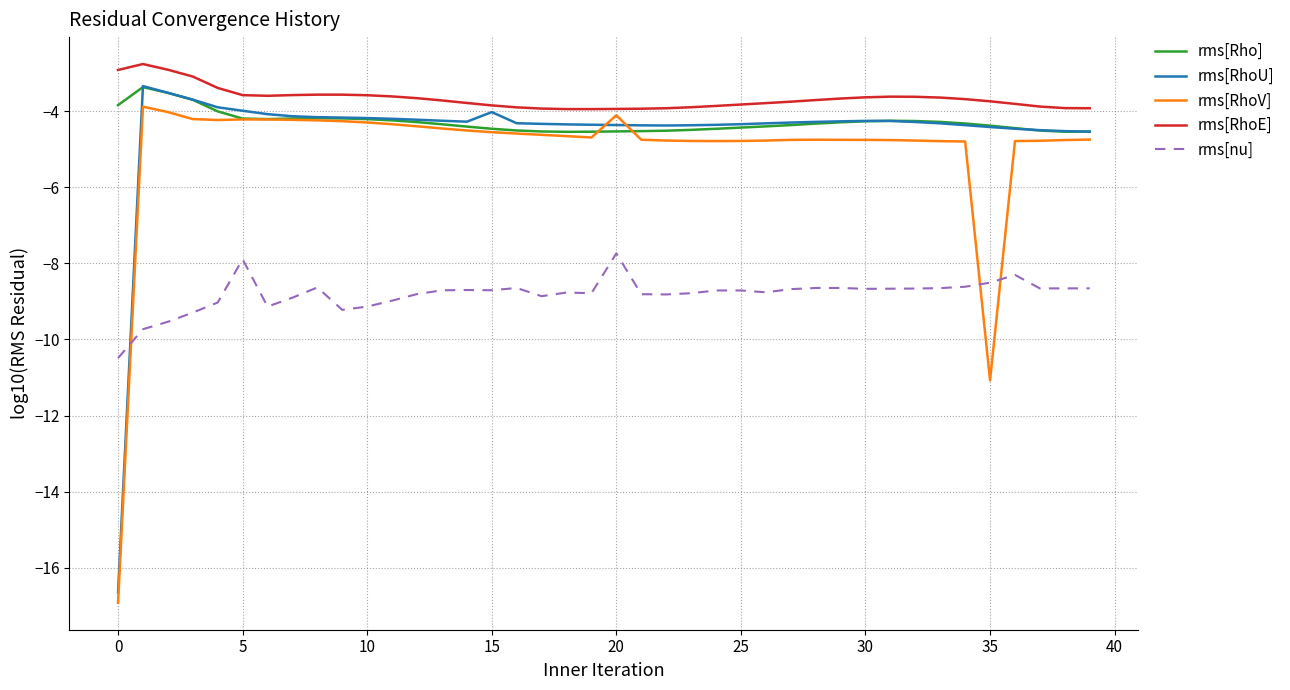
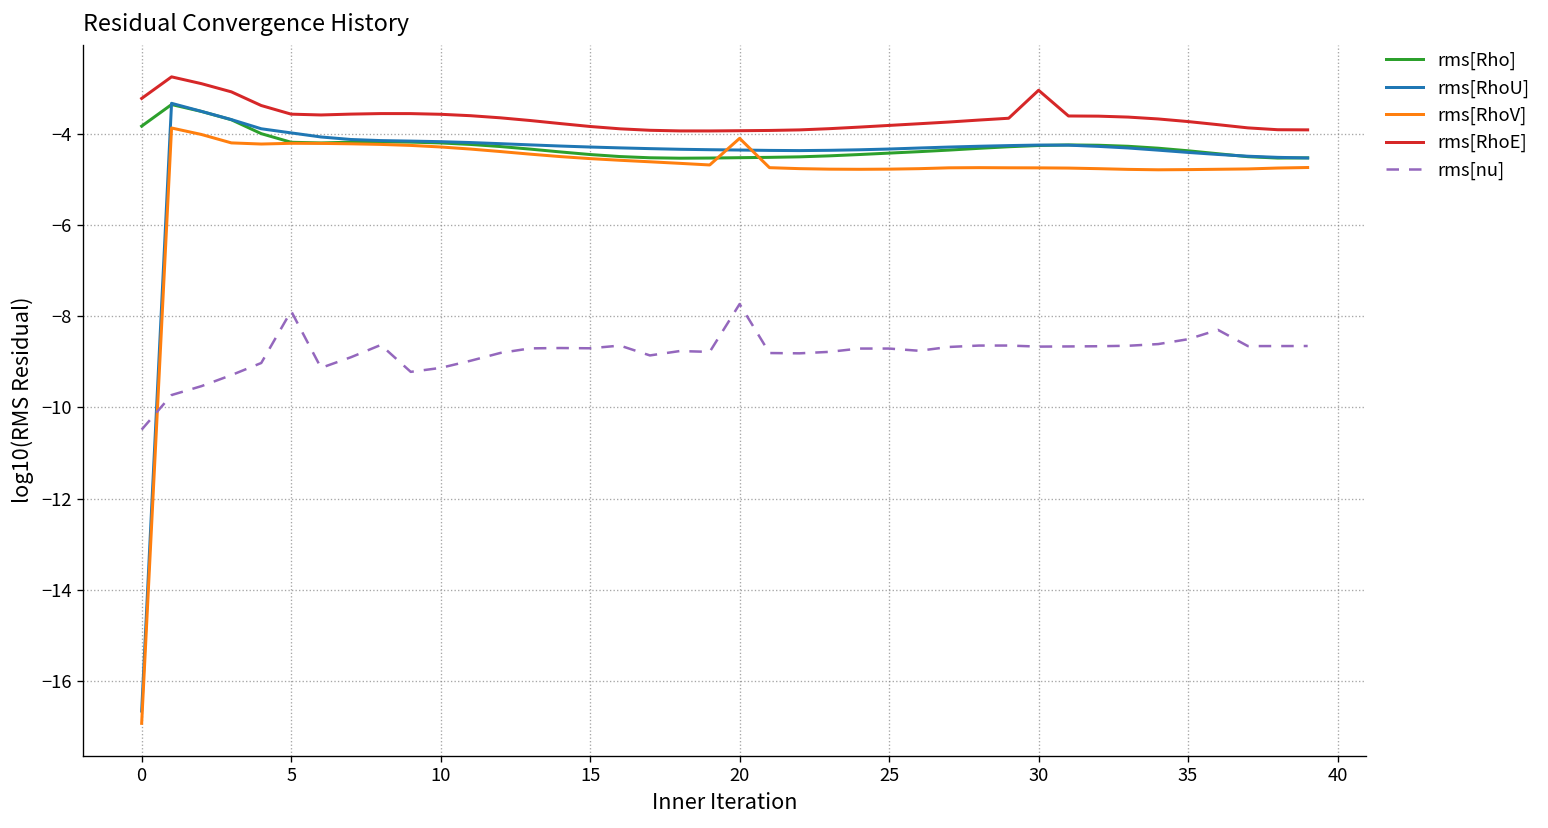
  {
    "rms[Rho]": {
      "0": -3.8,
      "15": -4.5,
      "20": -4.5,
      "25": -4.4
    },
    "rms[RhoU]": {
      "0": -16.7,
      "5": -4.0,
-     "15": -4.0,
+     "15": -4.3,
      "20": -4.4,
      "25": -4.3
    },
    "rms[RhoV]": {
      "0": -16.9,
      "10": -4.3,
      "15": -4.5,
      "20": -4.1,
      "25": -4.8,
      "30": -4.8,
-     "35": -11.1
+     "35": -4.8
    },
    "rms[RhoE]": {
-     "0": -2.9,
+     "0": -3.2,
      "5": -3.6,
      "10": -3.6,
      "15": -3.8,
      "20": -3.9,
      "25": -3.8,
-     "30": -3.6,
+     "30": -3.1,
      "35": -3.7
    },
    "rms[nu]": {
      "0": -10.5,
      "5": -7.9,
      "10": -9.1,
      "15": -8.7,
      "20": -7.7,
      "25": -8.7,
      "30": -8.7,
      "35": -8.5
    }
  }
